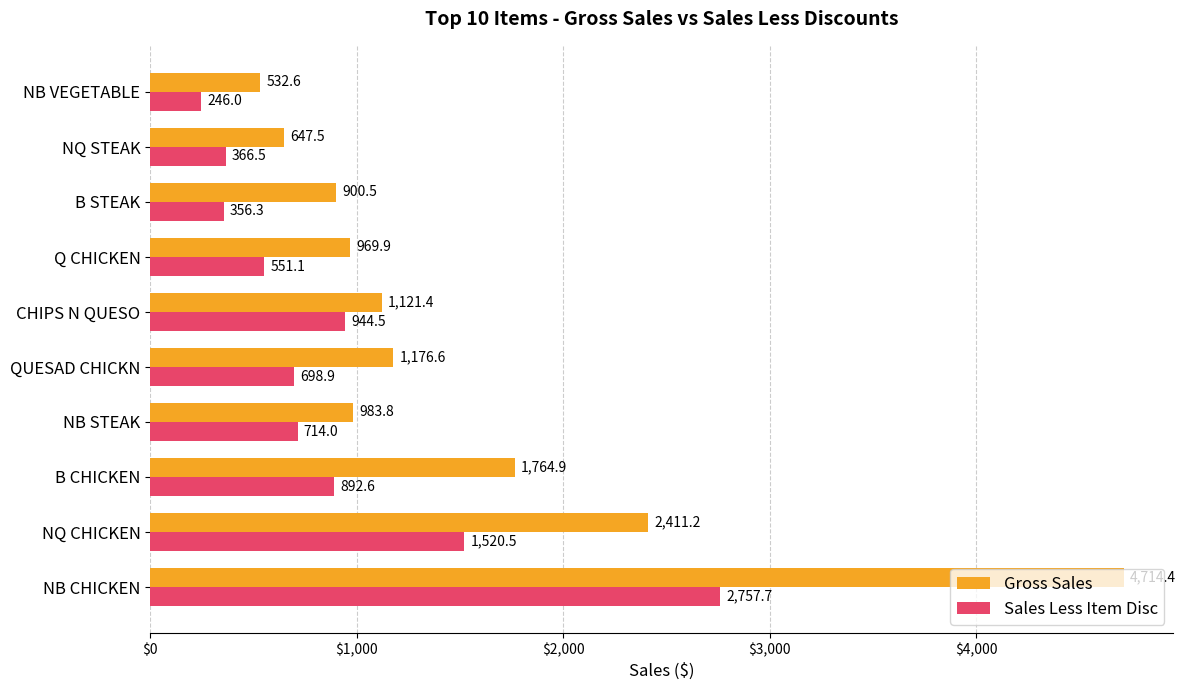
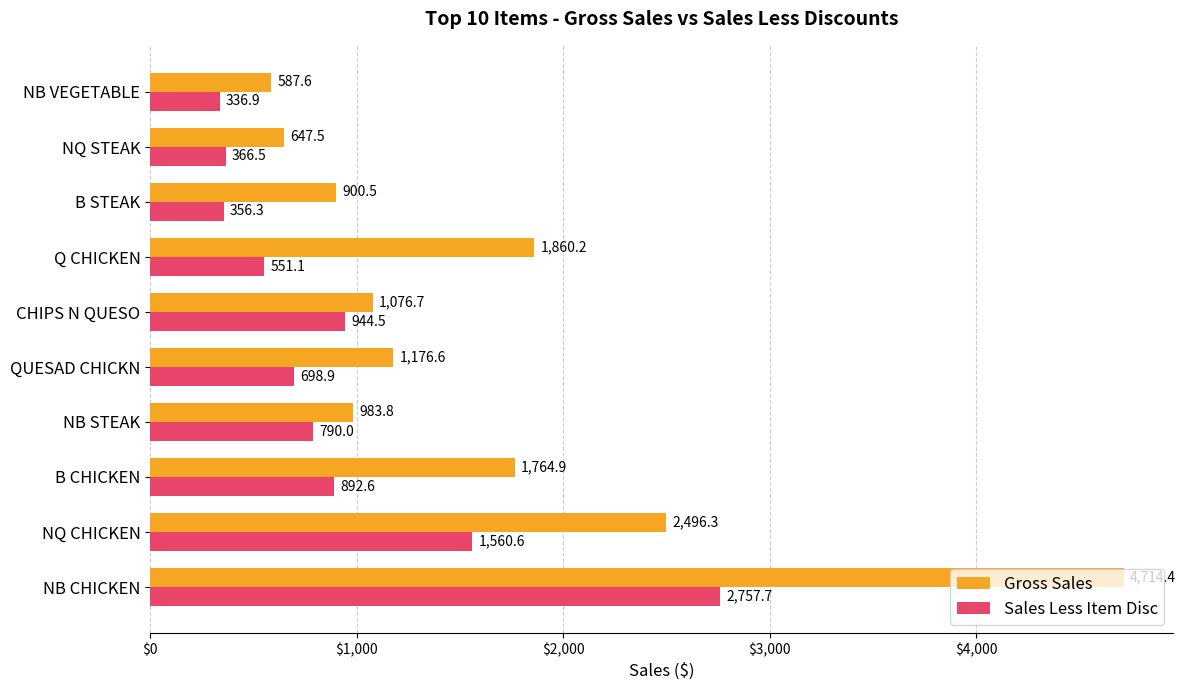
  {
    "Gross Sales": {
-     "NB VEGETABLE": "532.6",
+     "NB VEGETABLE": "587.6",
      "NQ STEAK": "647.5",
      "B STEAK": "900.5",
-     "Q CHICKEN": "969.9",
-     "CHIPS N QUESO": "1,121.4",
+     "Q CHICKEN": "1,860.2",
+     "CHIPS N QUESO": "1,076.7",
      "QUESAD CHICKN": "1,176.6",
      "NB STEAK": "983.8",
      "B CHICKEN": "1,764.9",
-     "NQ CHICKEN": "2,411.2"
+     "NQ CHICKEN": "2,496.3"
    },
    "Sales Less Item Disc": {
-     "NB VEGETABLE": "246.0",
+     "NB VEGETABLE": "336.9",
      "NQ STEAK": "366.5",
      "B STEAK": "356.3",
      "Q CHICKEN": "551.1",
      "CHIPS N QUESO": "944.5",
      "QUESAD CHICKN": "698.9",
-     "NB STEAK": "714.0",
+     "NB STEAK": "790.0",
      "B CHICKEN": "892.6",
-     "NQ CHICKEN": "1,520.5",
+     "NQ CHICKEN": "1,560.6",
      "NB CHICKEN": "2,757.7"
    }
  }
